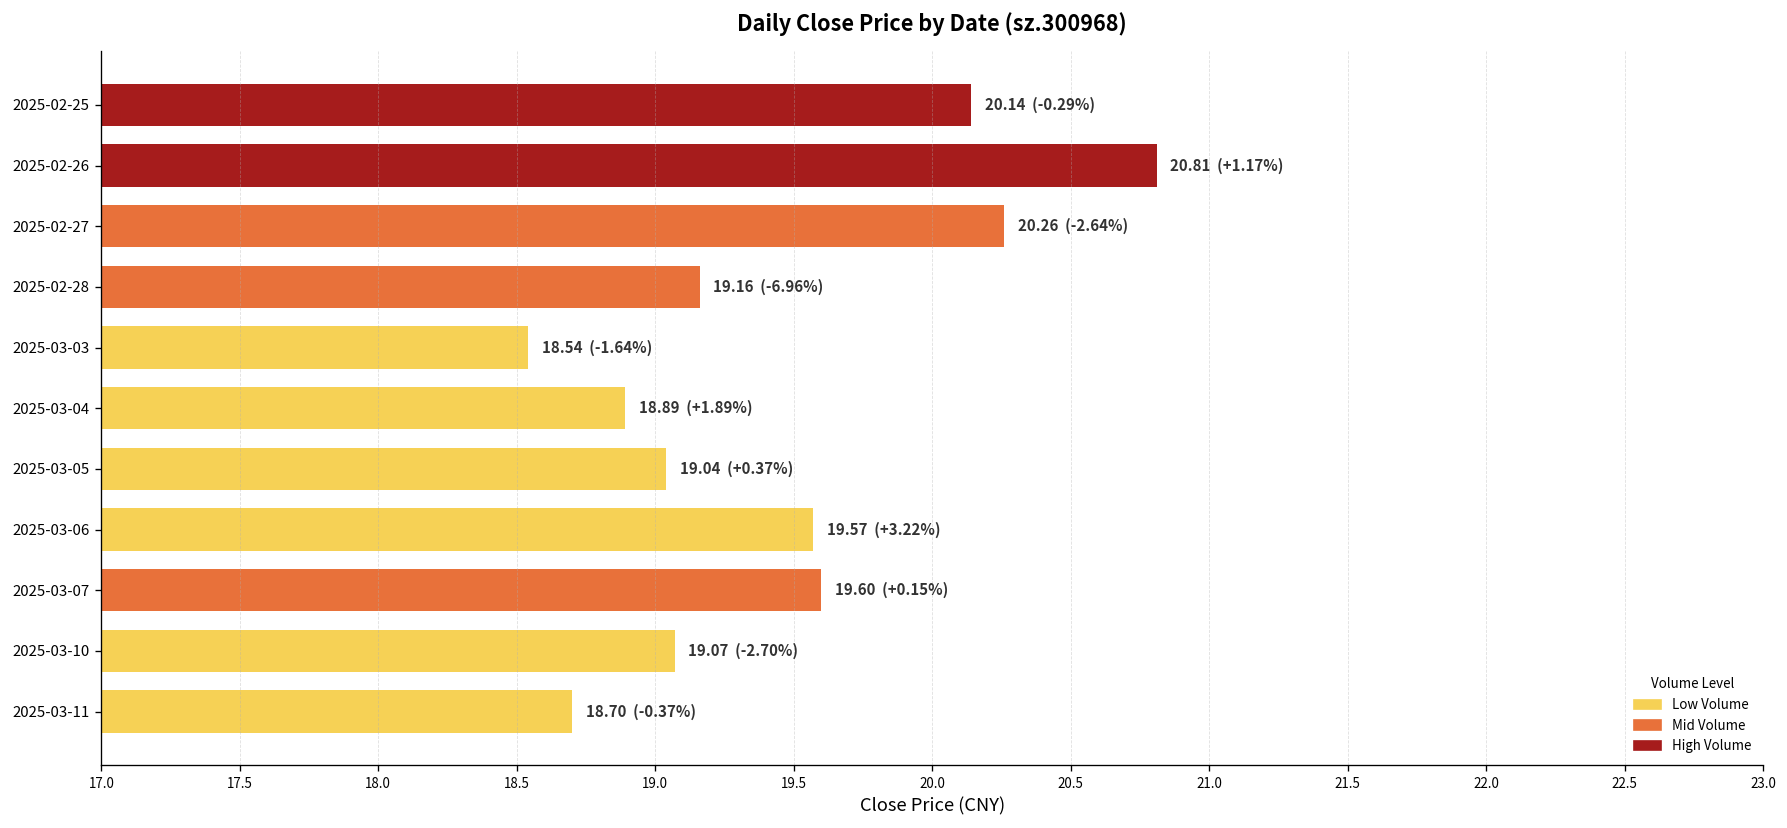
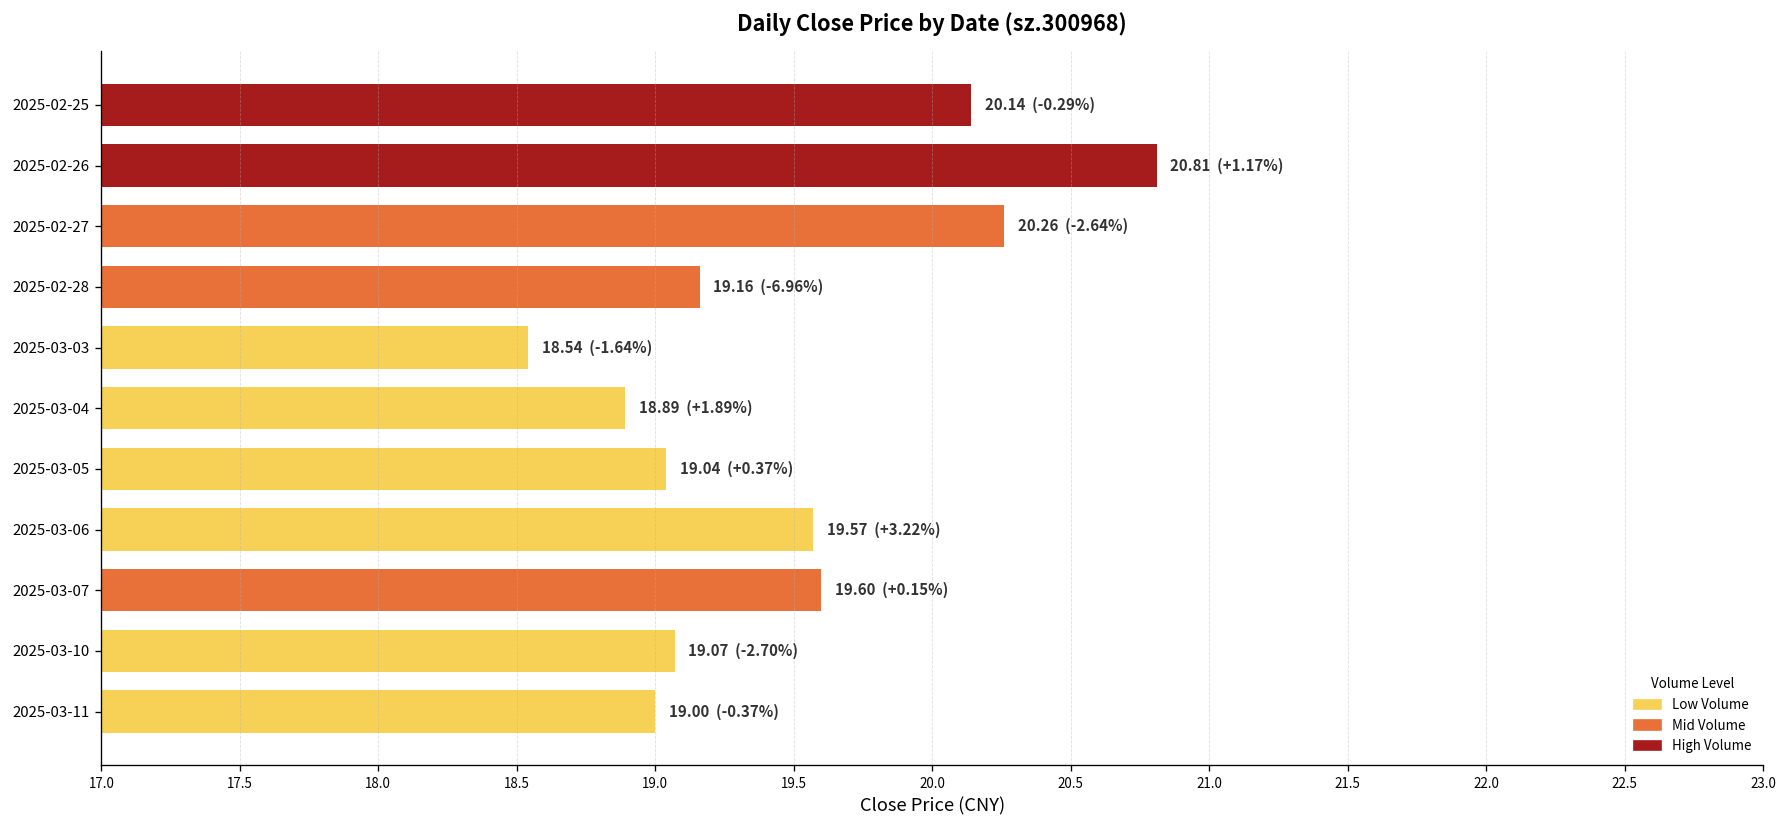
  {
    "2025-02-25": 20.14,
    "2025-02-26": 20.81,
    "2025-02-27": 20.26,
    "2025-02-28": 19.16,
    "2025-03-03": 18.54,
    "2025-03-04": 18.89,
    "2025-03-05": 19.04,
    "2025-03-06": 19.57,
    "2025-03-07": 19.60,
    "2025-03-10": 19.07,
-   "2025-03-11": 18.70
+   "2025-03-11": 19.00
  }
